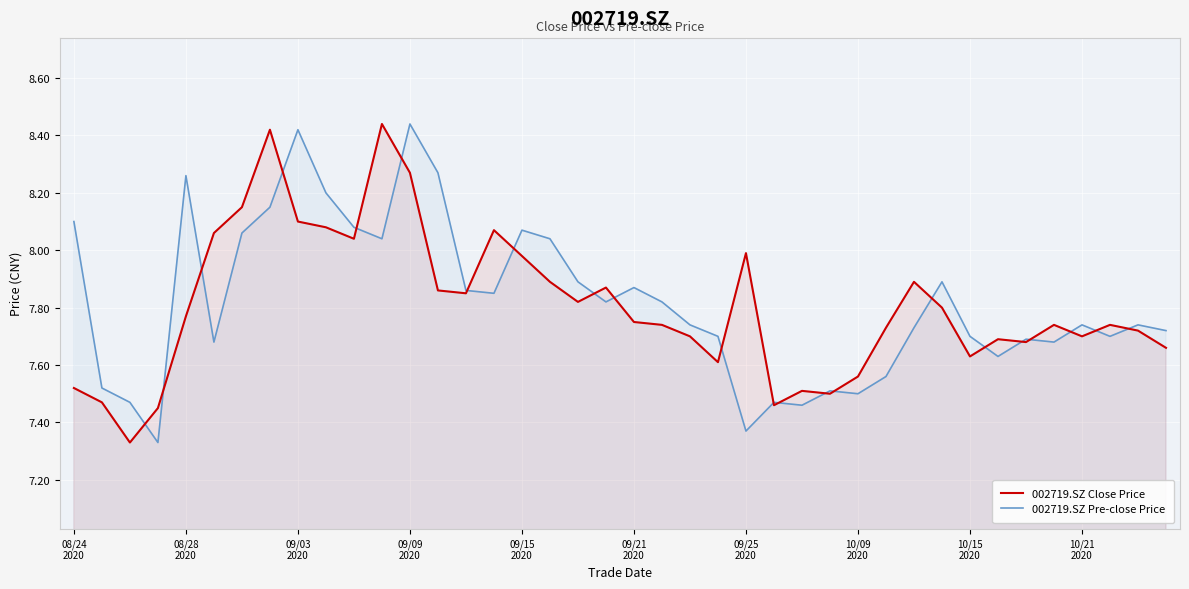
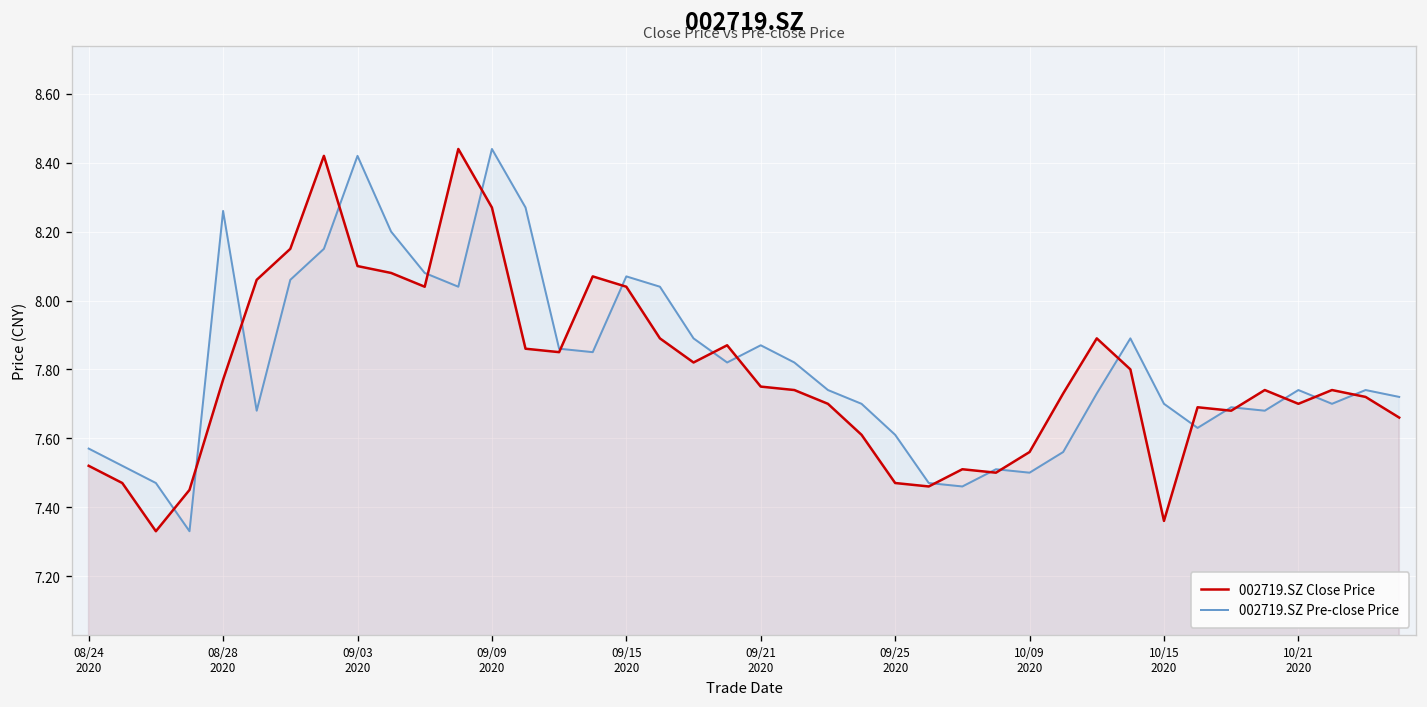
  {
    "002719.SZ Close Price": {
      "08/24 2020": 7.52,
      "08/28 2020": 7.77,
      "09/03 2020": 8.10,
      "09/09 2020": 8.27,
-     "09/15 2020": 7.98,
+     "09/15 2020": 8.04,
      "09/21 2020": 7.75,
-     "09/25 2020": 7.99,
+     "09/25 2020": 7.47,
      "10/09 2020": 7.56,
-     "10/15 2020": 7.63,
+     "10/15 2020": 7.36,
      "10/21 2020": 7.70
    },
    "002719.SZ Pre-close Price": {
-     "08/24 2020": 8.10,
+     "08/24 2020": 7.57,
      "08/28 2020": 8.26,
      "09/03 2020": 8.42,
      "09/09 2020": 8.44,
      "09/15 2020": 8.07,
      "09/21 2020": 7.87,
-     "09/25 2020": 7.37,
+     "09/25 2020": 7.61,
      "10/09 2020": 7.50,
      "10/15 2020": 7.70,
      "10/21 2020": 7.74
    }
  }
